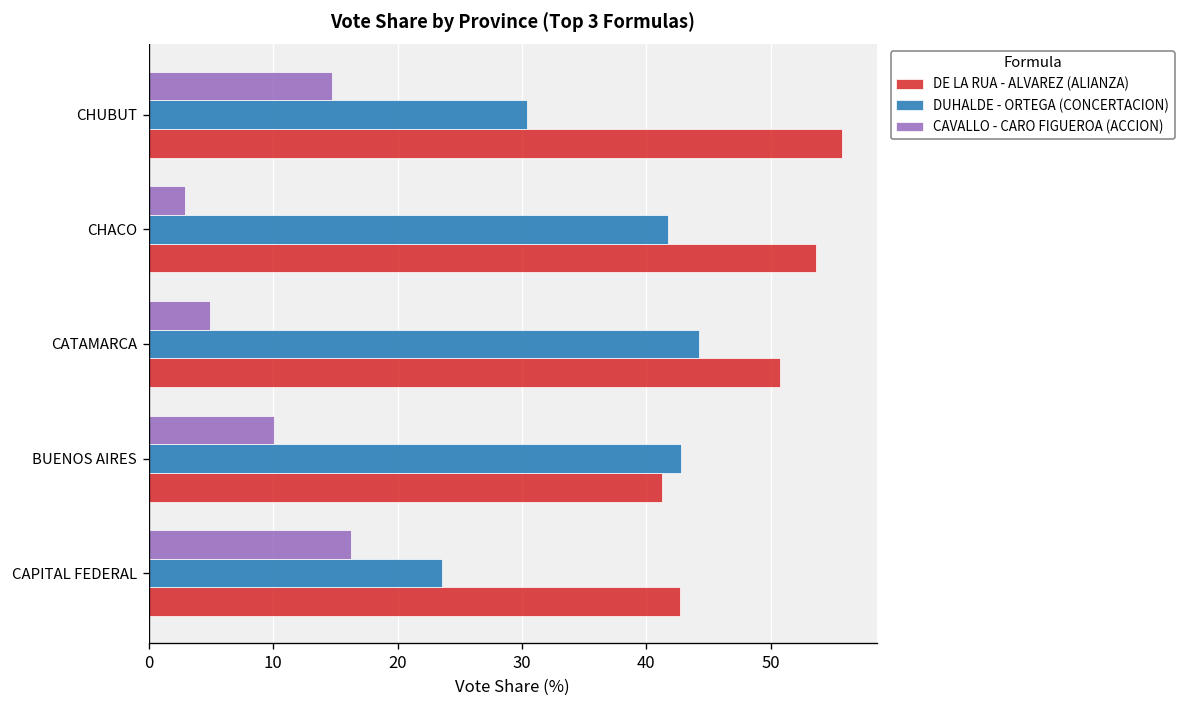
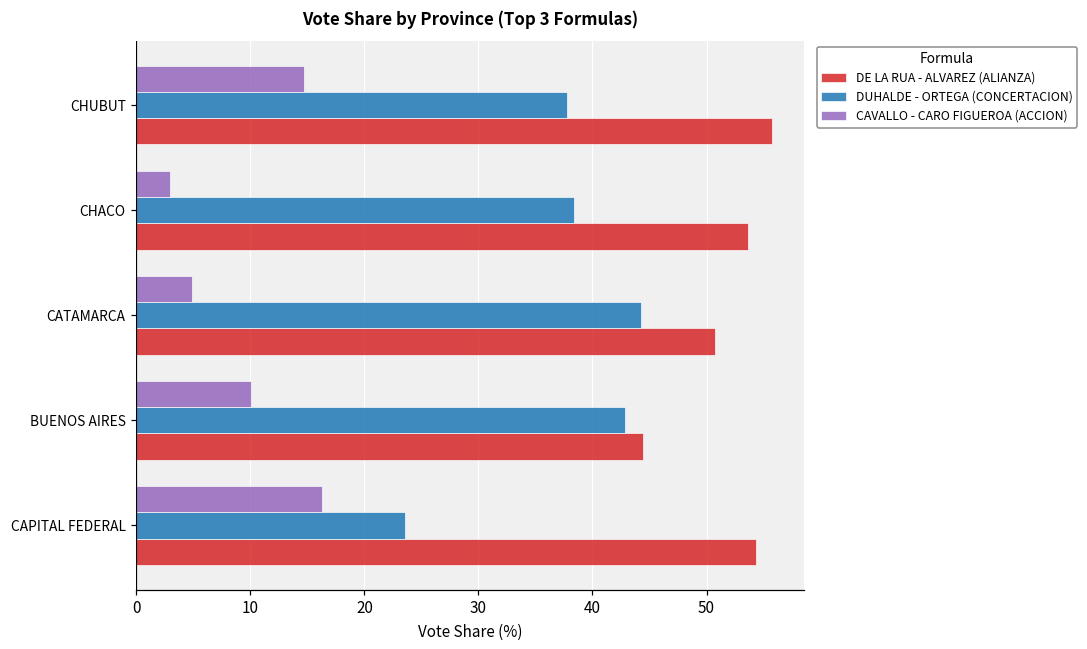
  {
    "DE LA RUA - ALVAREZ (ALIANZA)": {
      "CHUBUT": 55.7,
      "CHACO": 53.7,
      "CATAMARCA": 50.7,
-     "BUENOS AIRES": 41.2,
-     "CAPITAL FEDERAL": 42.7
+     "BUENOS AIRES": 44.5,
+     "CAPITAL FEDERAL": 54.3
    },
    "DUHALDE - ORTEGA (CONCERTACION)": {
-     "CHUBUT": 30.4,
-     "CHACO": 41.7,
+     "CHUBUT": 37.8,
+     "CHACO": 38.4,
      "CATAMARCA": 44.2,
      "BUENOS AIRES": 42.8,
      "CAPITAL FEDERAL": 23.6
    },
    "CAVALLO - CARO FIGUEROA (ACCION)": {
      "CHUBUT": 14.7,
      "CHACO": 2.9,
      "CATAMARCA": 4.9,
      "BUENOS AIRES": 10.1,
      "CAPITAL FEDERAL": 16.3
    }
  }
